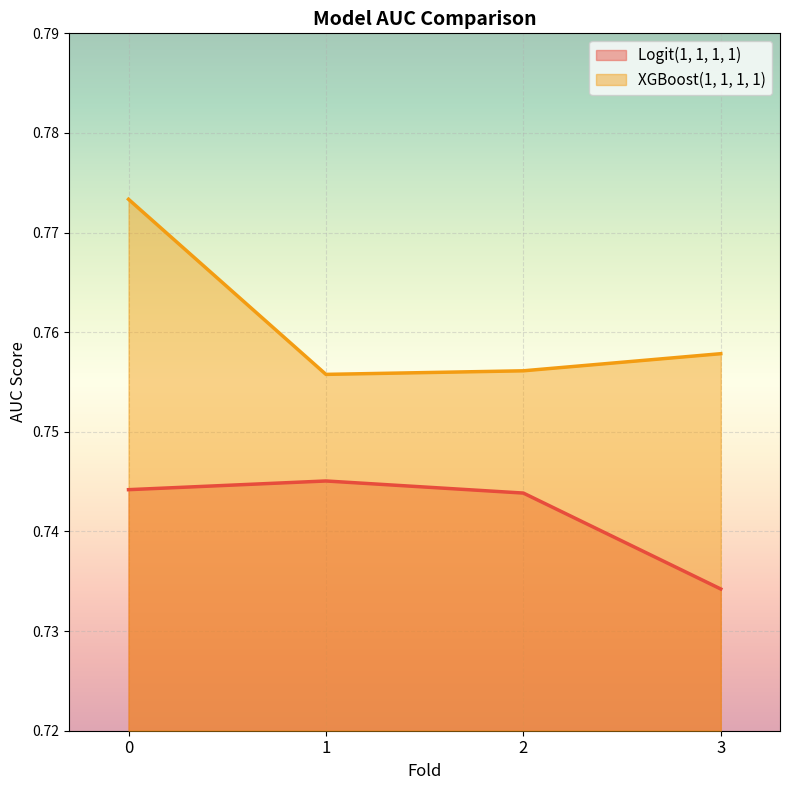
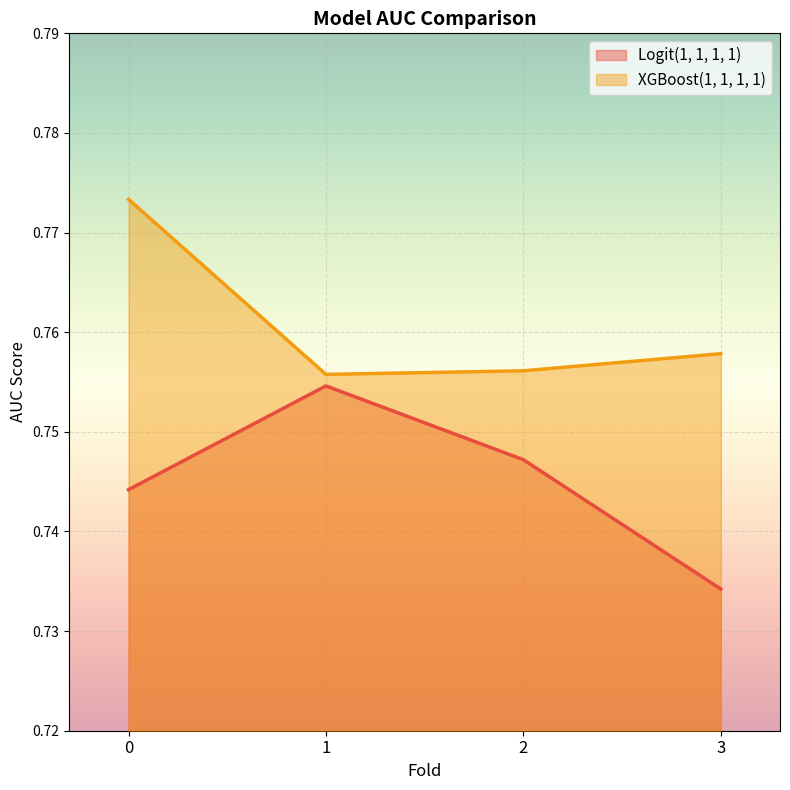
  {
    "Logit(1, 1, 1, 1)": {
      "0": 0.744,
-     "1": 0.745,
-     "2": 0.744,
+     "1": 0.755,
+     "2": 0.747,
      "3": 0.734
    },
    "XGBoost(1, 1, 1, 1)": {
      "0": 0.773,
      "1": 0.756,
      "2": 0.756,
      "3": 0.758
    }
  }
